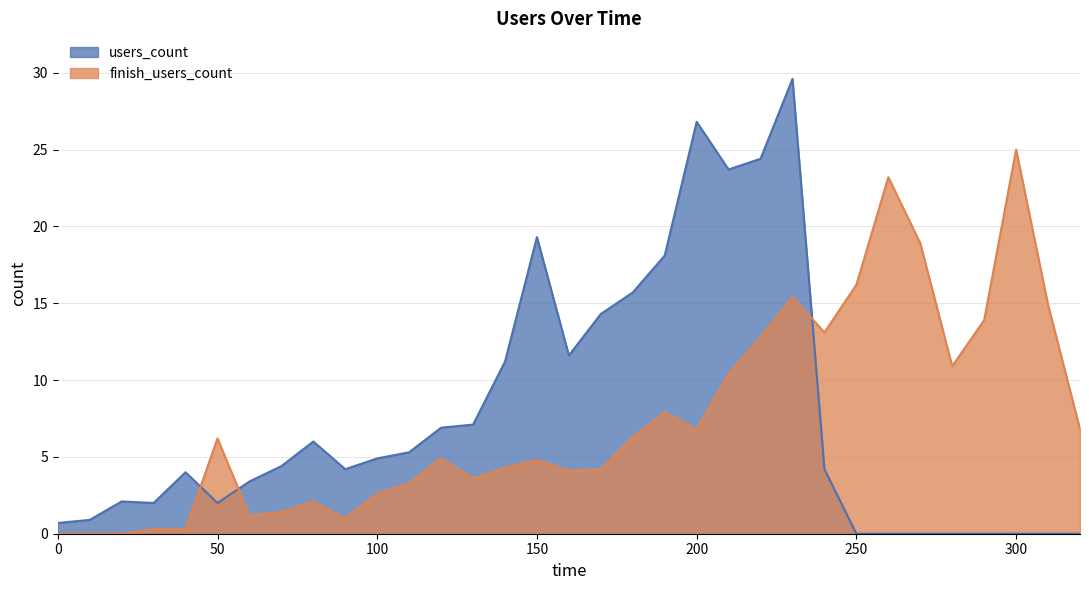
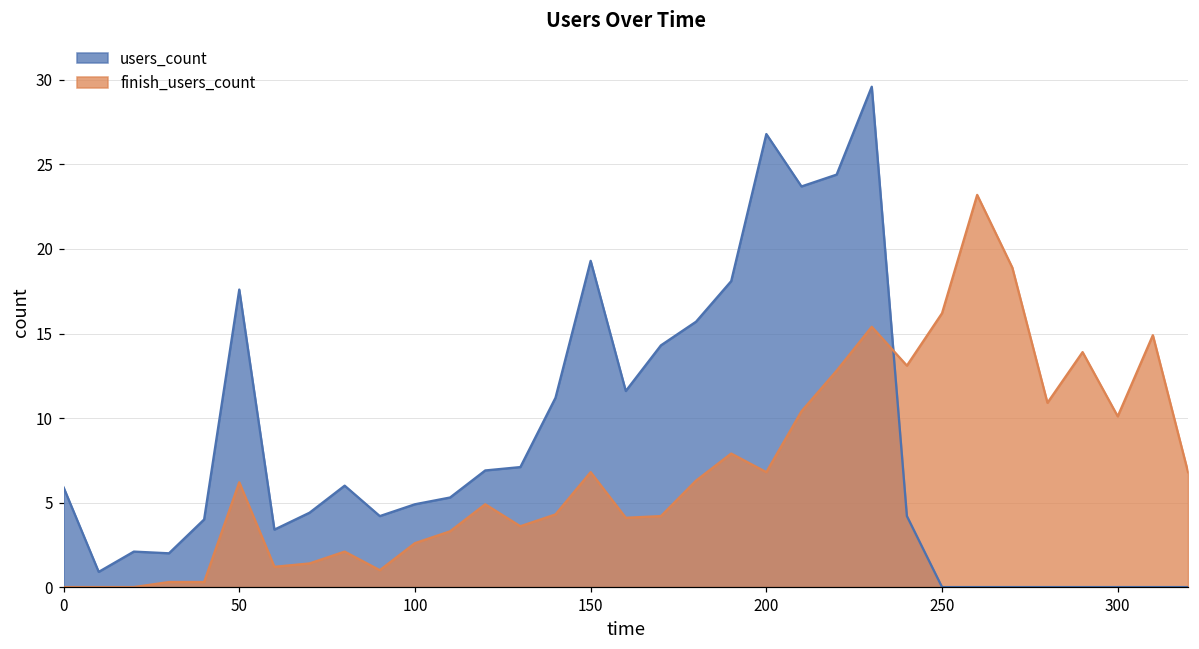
  {
    "users_count": {
-     "0": 0.7,
-     "50": 2.0,
+     "0": 5.9,
+     "50": 17.6,
      "100": 4.9,
      "150": 19.3,
      "200": 26.8,
      "250": 0.0,
      "300": 0.0
    },
    "finish_users_count": {
      "0": 0.0,
      "50": 6.2,
      "100": 2.6,
-     "150": 4.8,
+     "150": 6.8,
      "200": 6.8,
      "250": 16.2,
-     "300": 25.0
+     "300": 10.1
    }
  }
